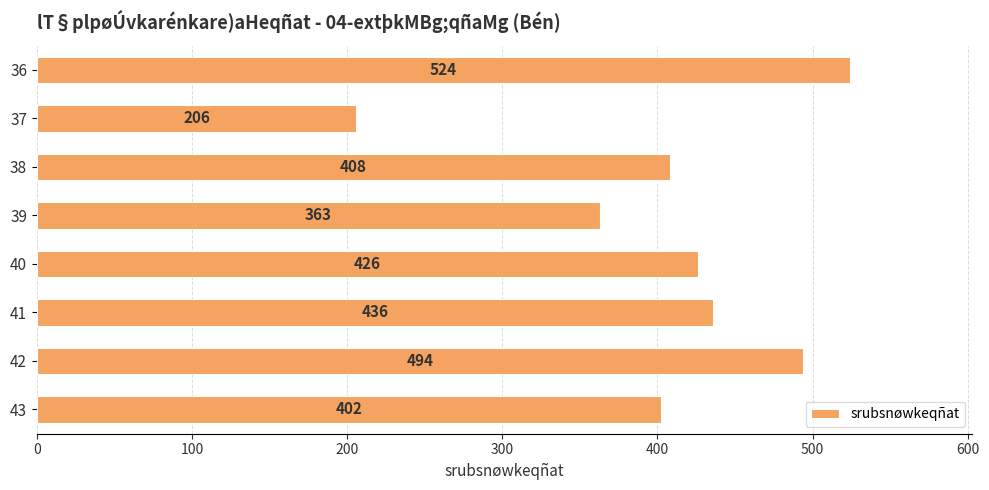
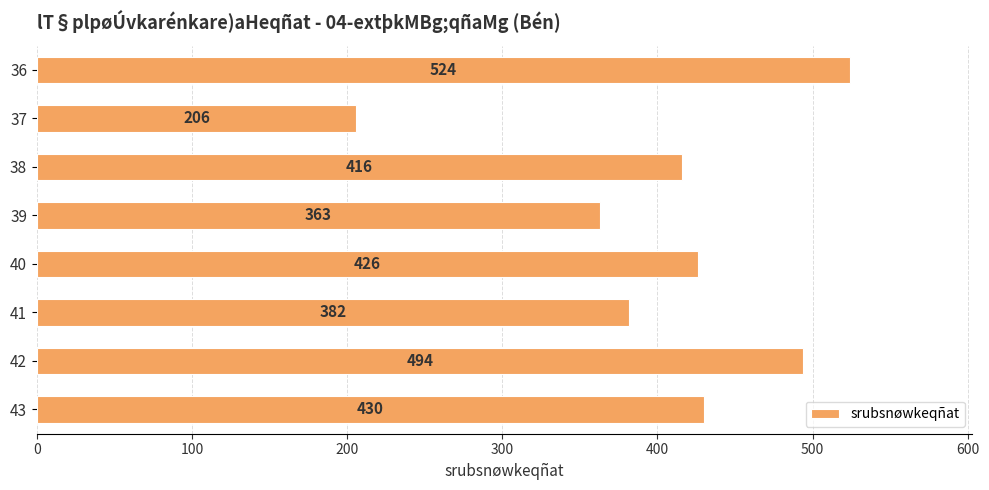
  {
    "36": 524,
    "37": 206,
-   "38": 408,
+   "38": 416,
    "39": 363,
    "40": 426,
-   "41": 436,
+   "41": 382,
    "42": 494,
-   "43": 402
+   "43": 430
  }
